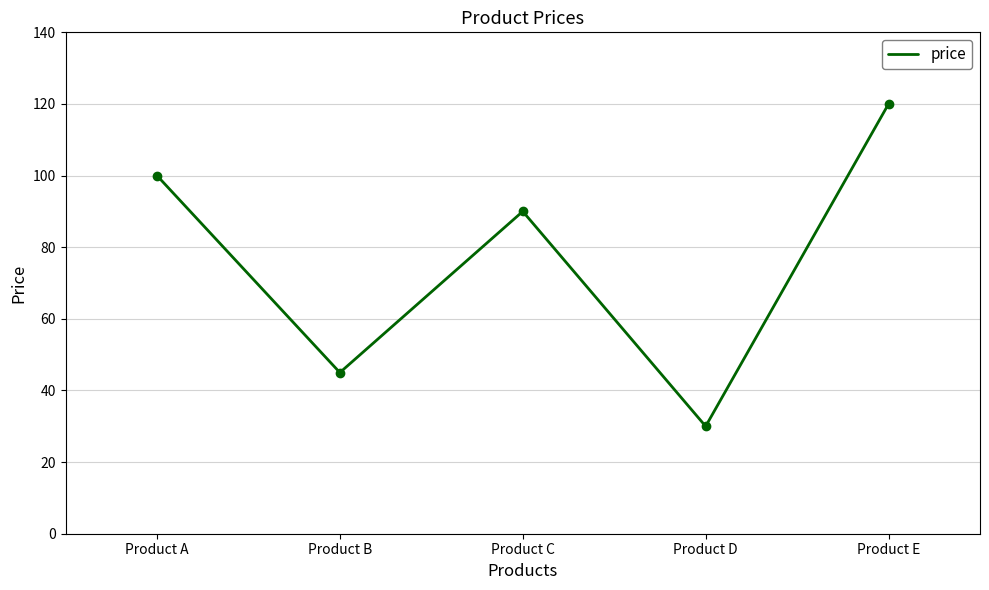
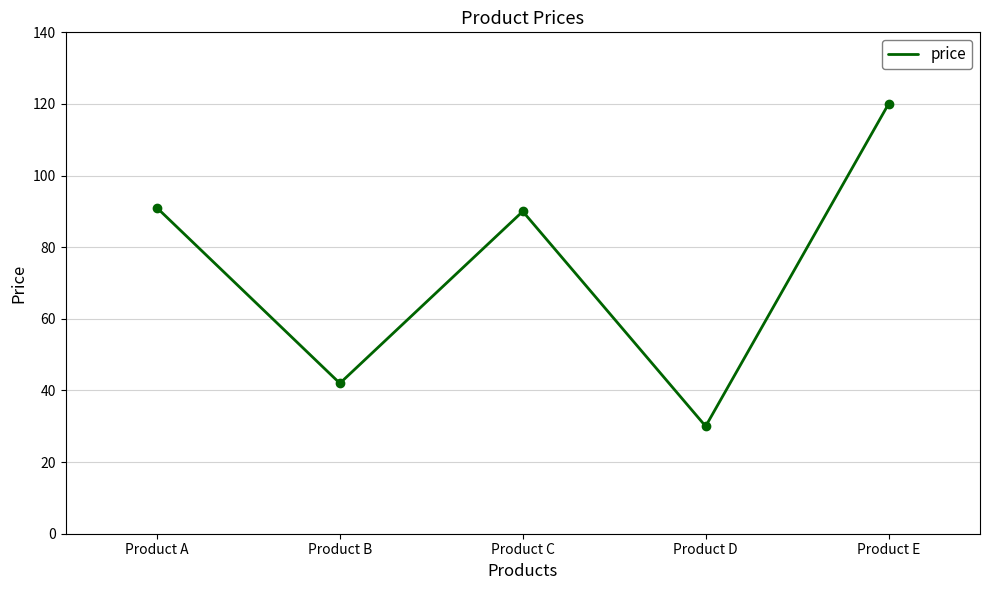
  {
-   "Product A": 100,
-   "Product B": 45,
+   "Product A": 91,
+   "Product B": 42,
    "Product C": 90,
    "Product D": 30,
    "Product E": 120
  }
